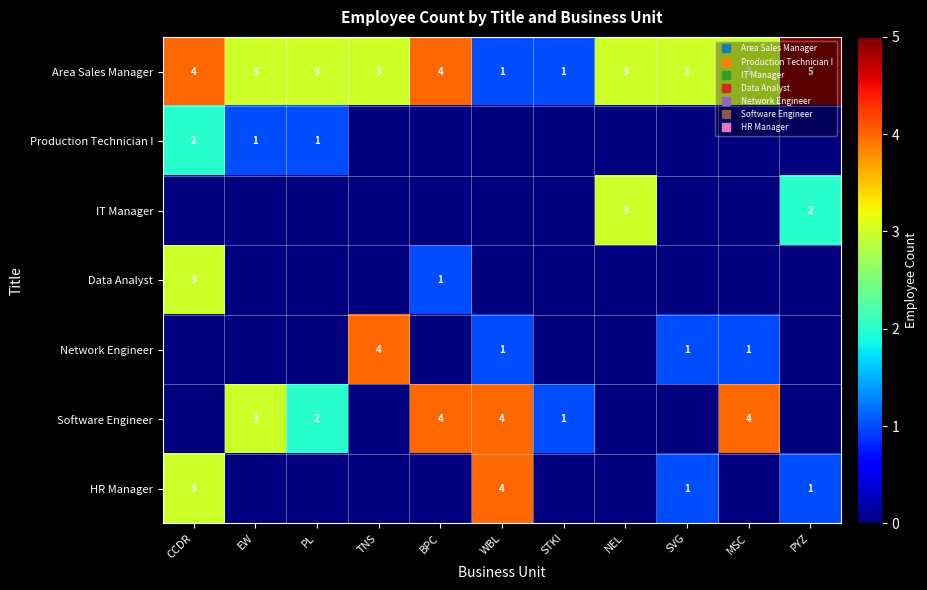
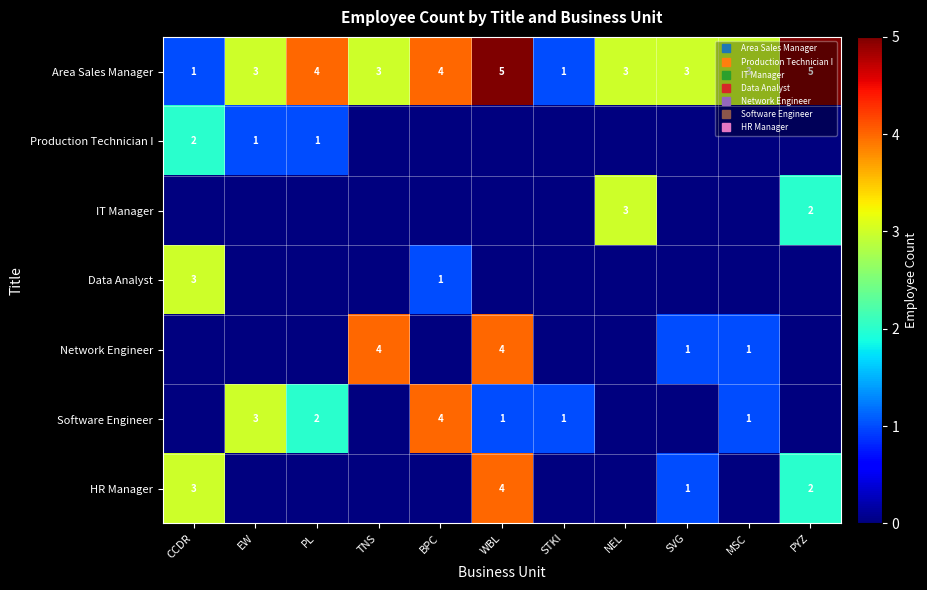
  {
    "Area Sales Manager": {
-     "CCDR": 4,
+     "CCDR": 1,
      "EW": 3,
-     "PL": 3,
+     "PL": 4,
      "TNS": 3,
      "BPC": 4,
-     "WBL": 1,
+     "WBL": 5,
      "STKI": 1,
      "NEL": 3,
      "SVG": 3
    },
    "Production Technician I": {
      "CCDR": 2,
      "EW": 1,
      "PL": 1
    },
    "IT Manager": {
      "NEL": 3,
      "PYZ": 2
    },
    "Data Analyst": {
      "CCDR": 3,
      "BPC": 1
    },
    "Network Engineer": {
      "TNS": 4,
-     "WBL": 1,
+     "WBL": 4,
      "SVG": 1,
      "MSC": 1
    },
    "Software Engineer": {
      "EW": 3,
      "PL": 2,
      "BPC": 4,
-     "WBL": 4,
+     "WBL": 1,
      "STKI": 1,
-     "MSC": 4
+     "MSC": 1
    },
    "HR Manager": {
      "CCDR": 3,
      "WBL": 4,
      "SVG": 1,
-     "PYZ": 1
+     "PYZ": 2
    }
  }
